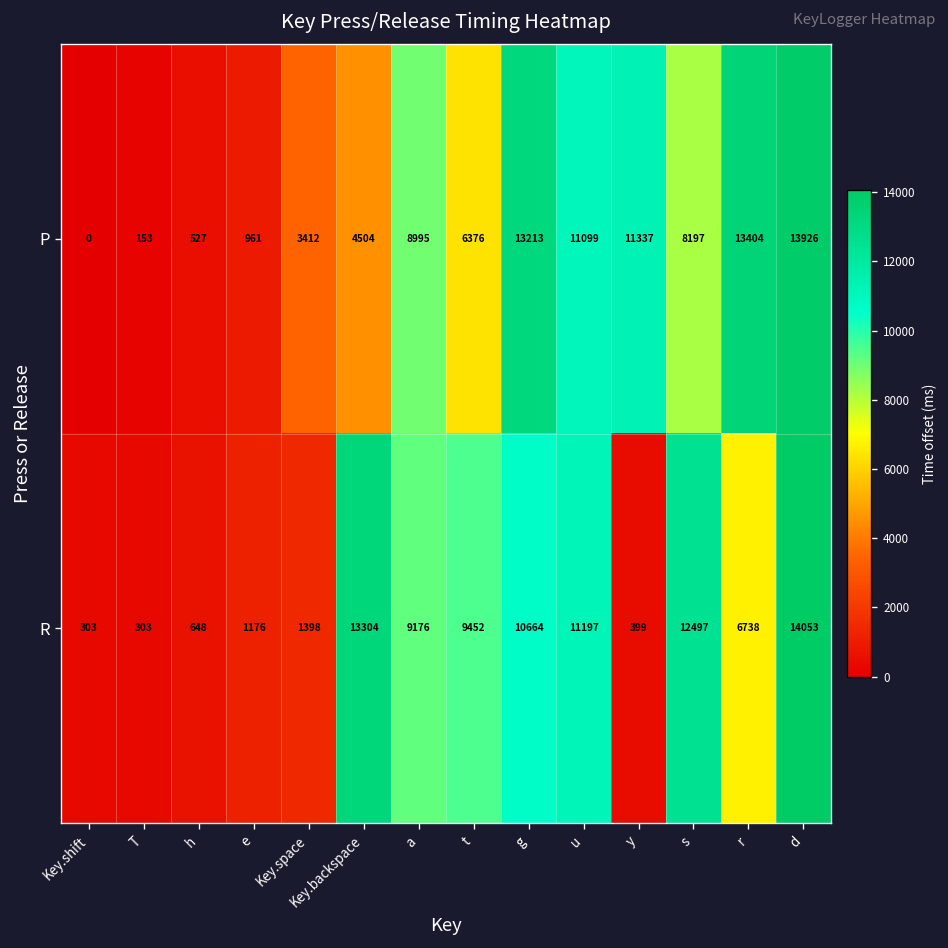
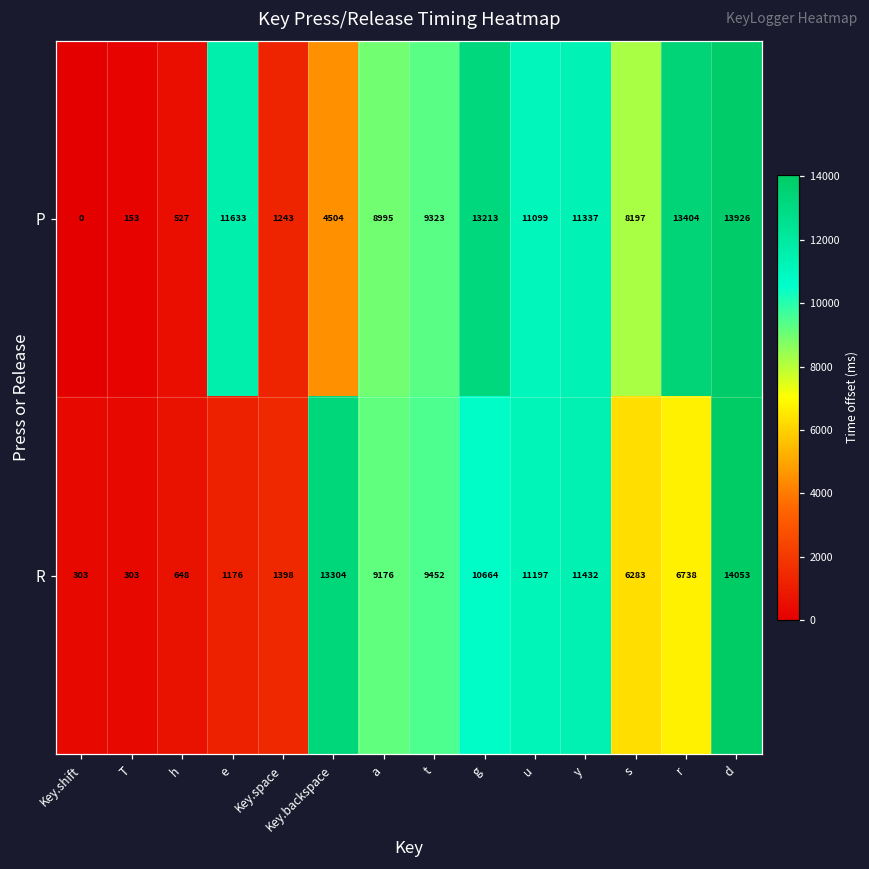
  {
    "P": {
      "Key.shift": 0,
      "T": 153,
      "h": 527,
-     "e": 961,
-     "Key.space": 3412,
+     "e": 11633,
+     "Key.space": 1243,
      "Key.backspace": 4504,
      "a": 8995,
-     "t": 6376,
+     "t": 9323,
      "g": 13213,
      "u": 11099,
      "y": 11337,
      "s": 8197,
      "r": 13404,
      "d": 13926
    },
    "R": {
      "Key.shift": 303,
      "T": 303,
      "h": 648,
      "e": 1176,
      "Key.space": 1398,
      "Key.backspace": 13304,
      "a": 9176,
      "t": 9452,
      "g": 10664,
      "u": 11197,
-     "y": 399,
-     "s": 12497,
+     "y": 11432,
+     "s": 6283,
      "r": 6738,
      "d": 14053
    }
  }
